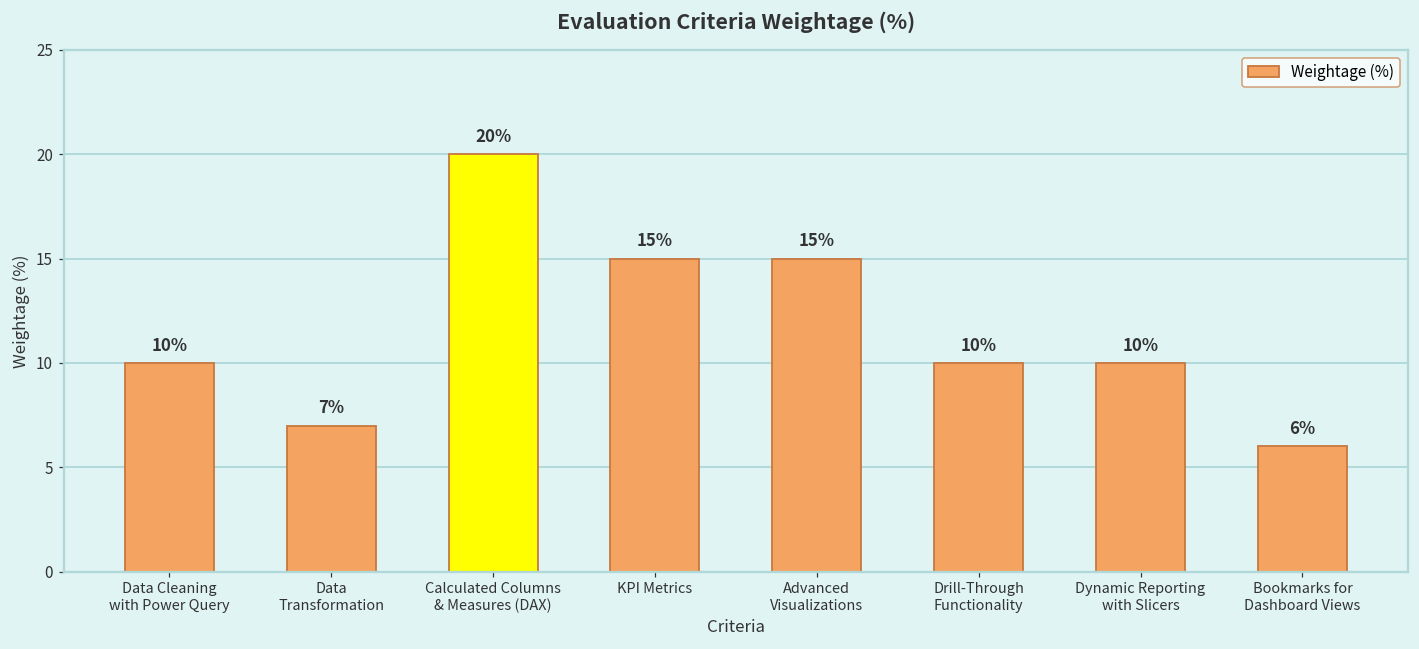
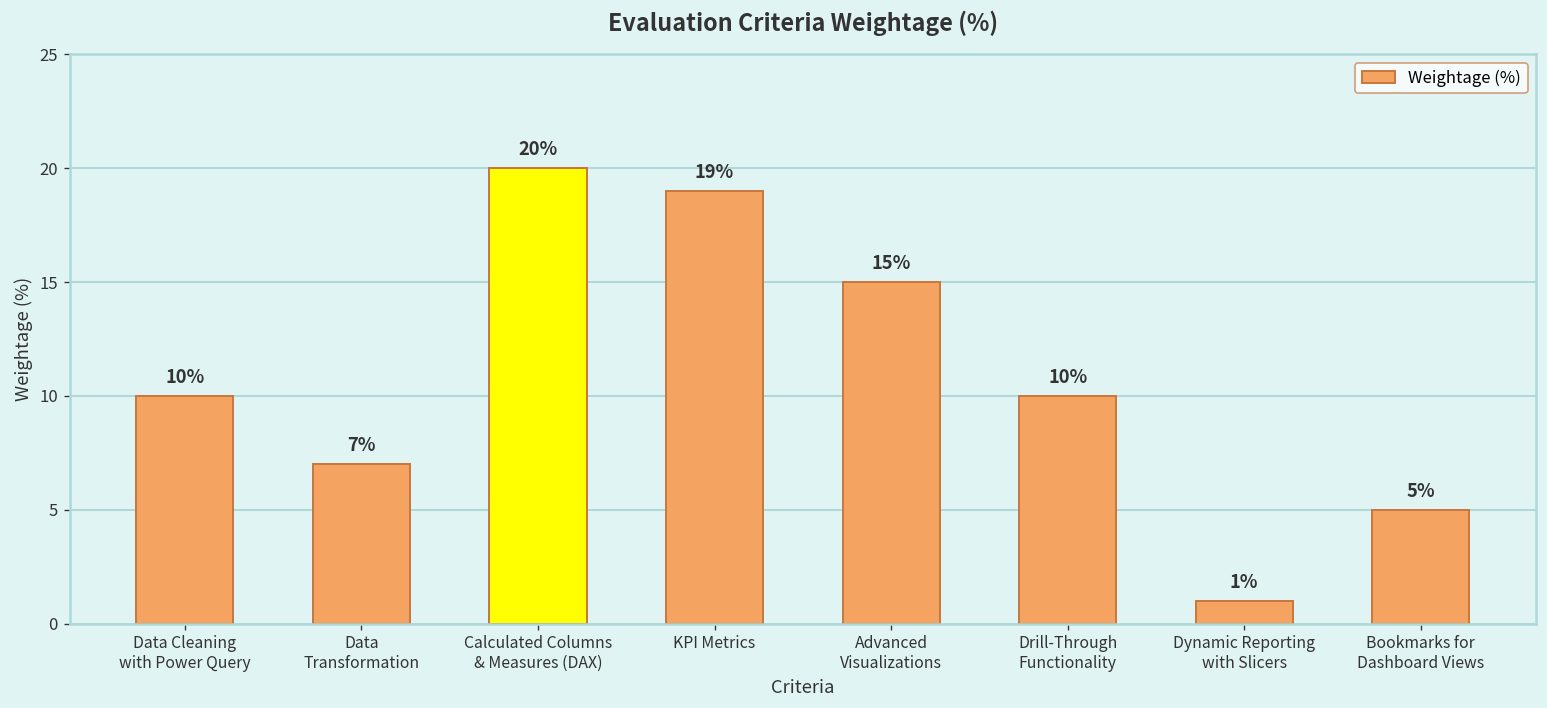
  {
    "Data Cleaning with Power Query": "10%",
    "Data Transformation": "7%",
    "Calculated Columns & Measures (DAX)": "20%",
-   "KPI Metrics": "15%",
+   "KPI Metrics": "19%",
    "Advanced Visualizations": "15%",
    "Drill-Through Functionality": "10%",
-   "Dynamic Reporting with Slicers": "10%",
-   "Bookmarks for Dashboard Views": "6%"
+   "Dynamic Reporting with Slicers": "1%",
+   "Bookmarks for Dashboard Views": "5%"
  }
